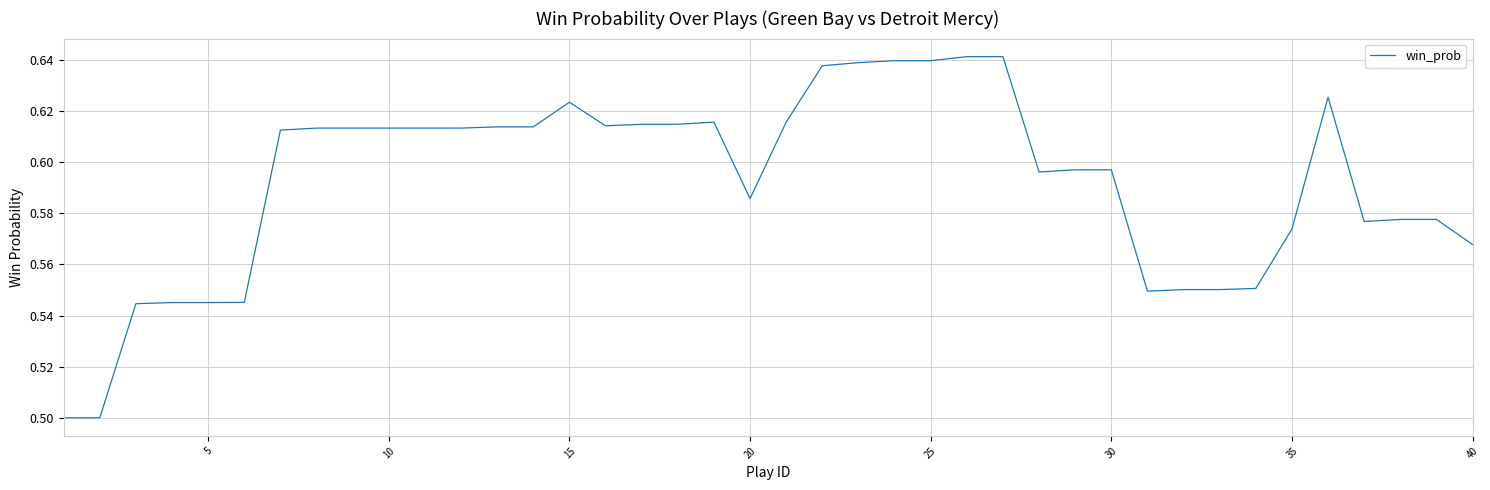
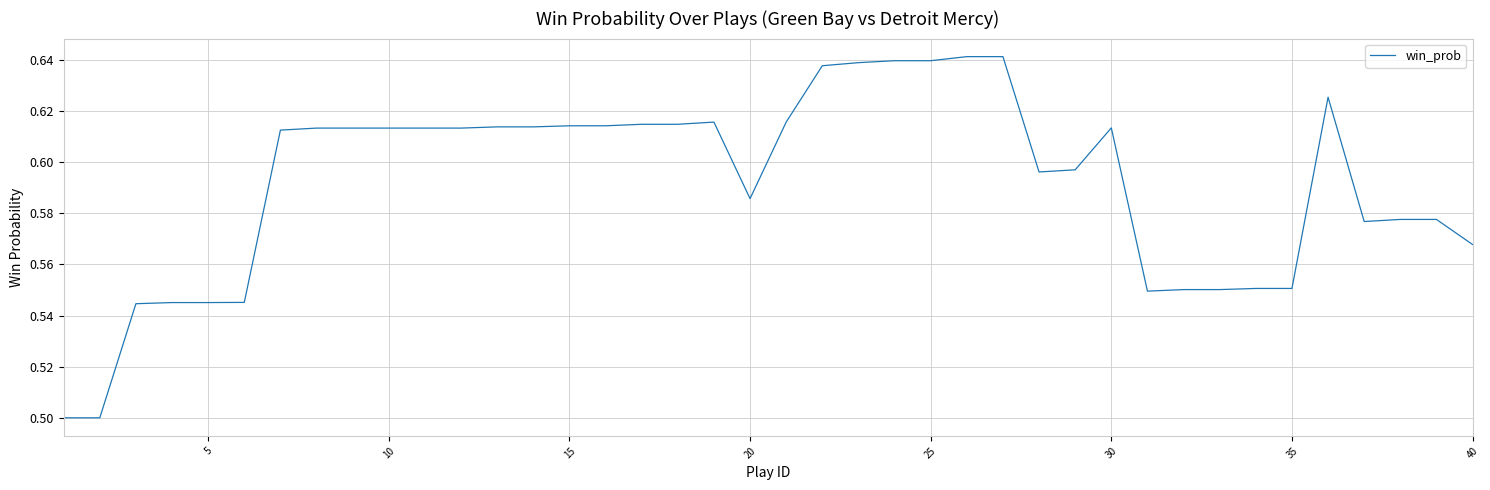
  {
    "5": 0.545,
    "10": 0.613,
-   "15": 0.623,
+   "15": 0.614,
    "20": 0.586,
    "25": 0.640,
-   "30": 0.597,
-   "35": 0.574,
+   "30": 0.613,
+   "35": 0.551,
    "40": 0.568
  }
